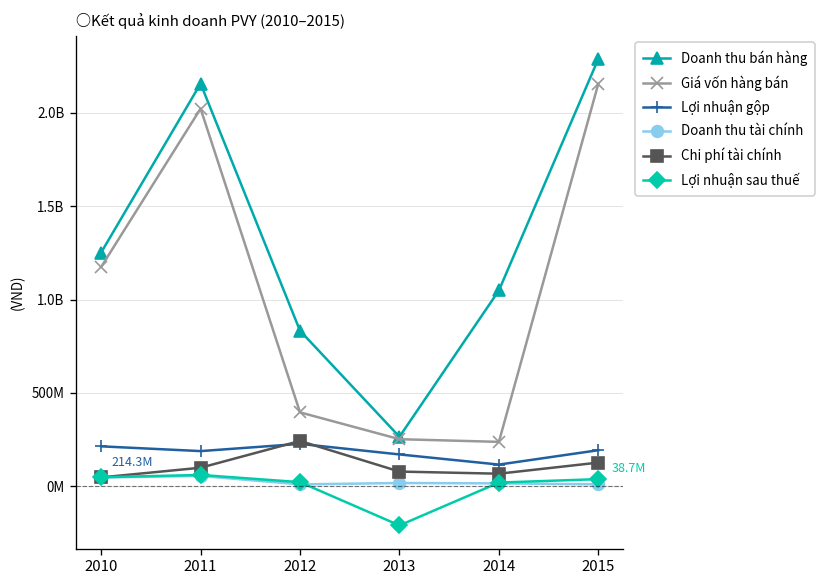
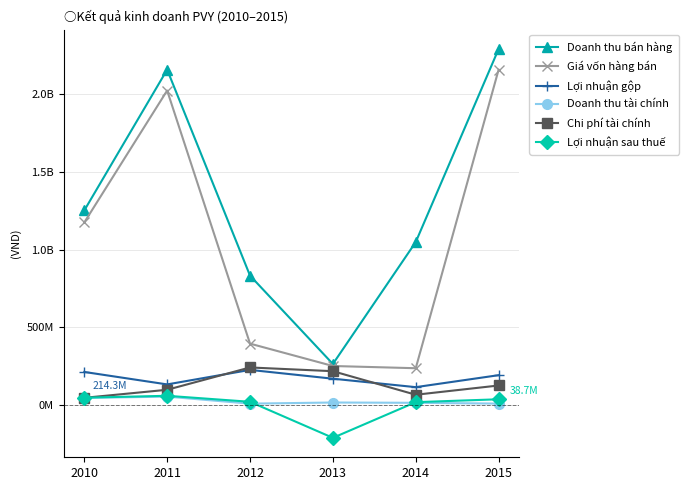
  {
    "Giá vốn hàng bán": {
      "2010": 1180000000,
      "2011": 2020000000,
      "2012": 400000000,
      "2014": 240000000,
      "2015": 2160000000
    },
    "Lợi nhuận gộp": {
-     "2011": 190000000,
+     "2011": 130000000,
      "2013": 170000000,
      "2014": 120000000,
      "2015": 190000000
    },
    "Doanh thu tài chính": {
      "2013": 20000000,
      "2015": 10000000
    },
    "Chi phí tài chính": {
      "2011": 100000000,
-     "2013": 80000000,
+     "2013": 220000000,
      "2014": 70000000
    }
  }
